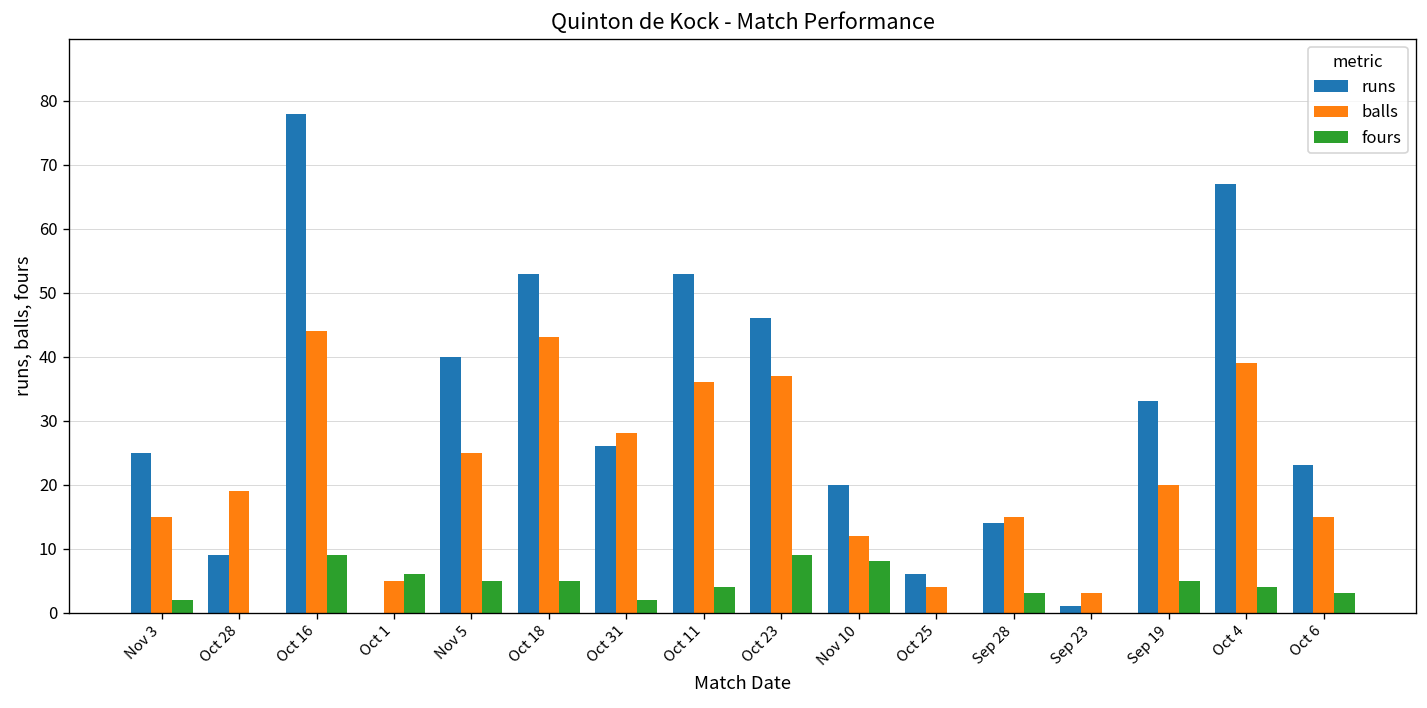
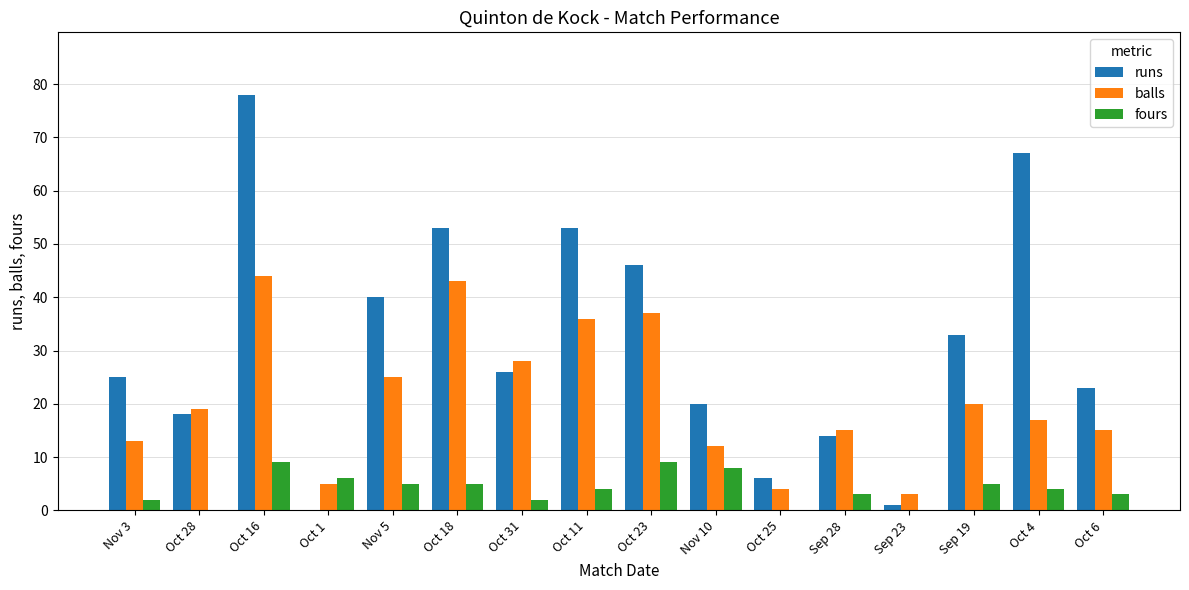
  {
    "runs": {
      "Nov 3": 25,
-     "Oct 28": 9,
+     "Oct 28": 18,
      "Oct 16": 78,
      "Oct 1": 0,
      "Nov 5": 40,
      "Oct 18": 53,
      "Oct 31": 26,
      "Oct 11": 53,
      "Oct 23": 46,
      "Nov 10": 20,
      "Oct 25": 6,
      "Sep 28": 14,
      "Sep 23": 1,
      "Sep 19": 33,
      "Oct 4": 67,
      "Oct 6": 23
    },
    "balls": {
-     "Nov 3": 15,
+     "Nov 3": 13,
      "Oct 28": 19,
      "Oct 16": 44,
      "Oct 1": 5,
      "Nov 5": 25,
      "Oct 18": 43,
      "Oct 31": 28,
      "Oct 11": 36,
      "Oct 23": 37,
      "Nov 10": 12,
      "Oct 25": 4,
      "Sep 28": 15,
      "Sep 23": 3,
      "Sep 19": 20,
-     "Oct 4": 39,
+     "Oct 4": 17,
      "Oct 6": 15
    },
    "fours": {
      "Nov 3": 2,
      "Oct 28": 0,
      "Oct 16": 9,
      "Oct 1": 6,
      "Nov 5": 5,
      "Oct 18": 5,
      "Oct 31": 2,
      "Oct 11": 4,
      "Oct 23": 9,
      "Nov 10": 8,
      "Oct 25": 0,
      "Sep 28": 3,
      "Sep 23": 0,
      "Sep 19": 5,
      "Oct 4": 4,
      "Oct 6": 3
    }
  }
